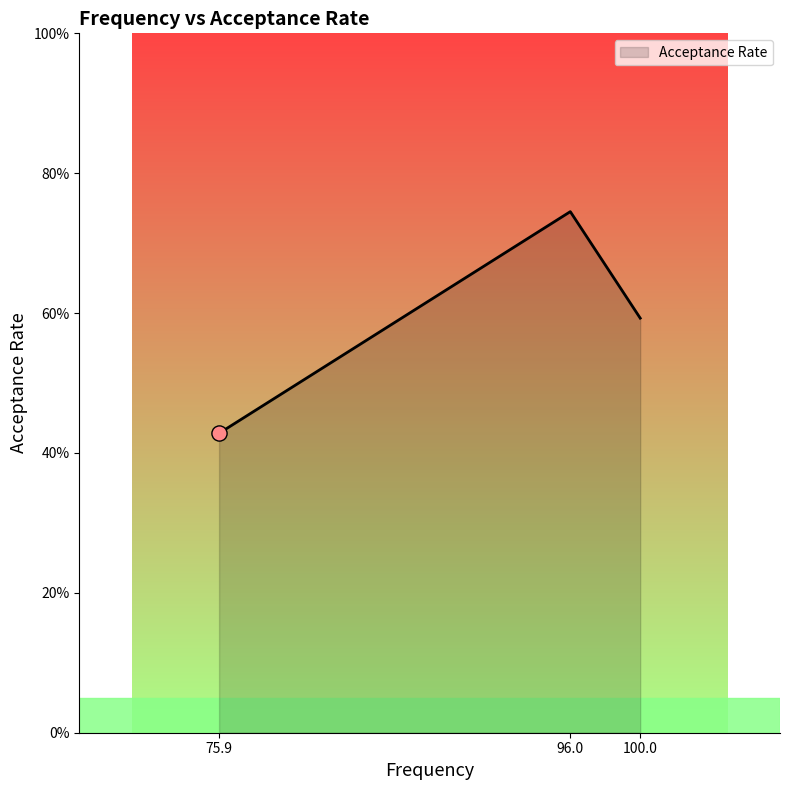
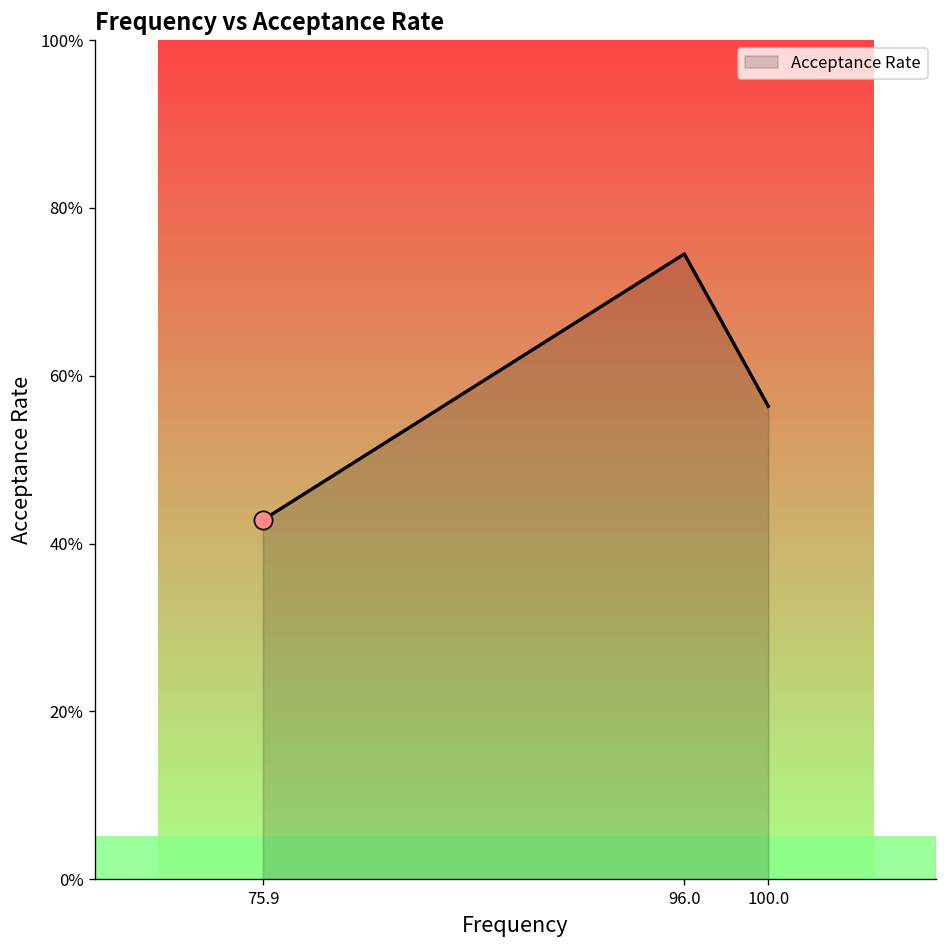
  {
    "Acceptance Rate": {
      "96.0": "75%",
-     "100.0": "59%"
+     "100.0": "56%"
    }
  }
